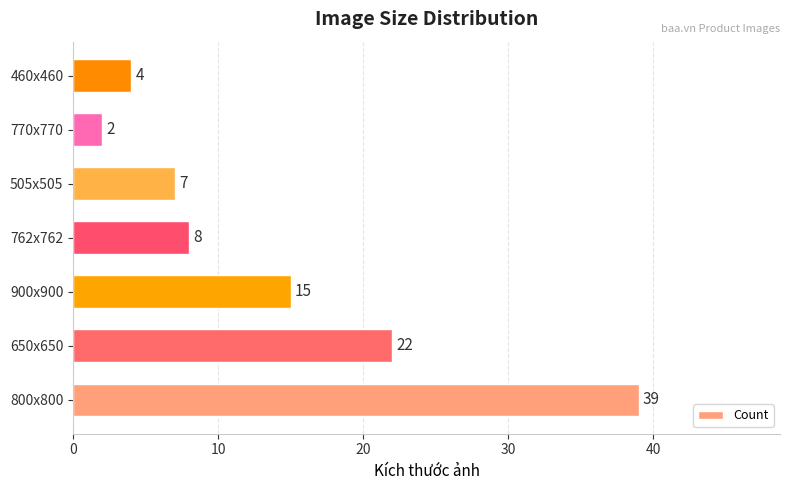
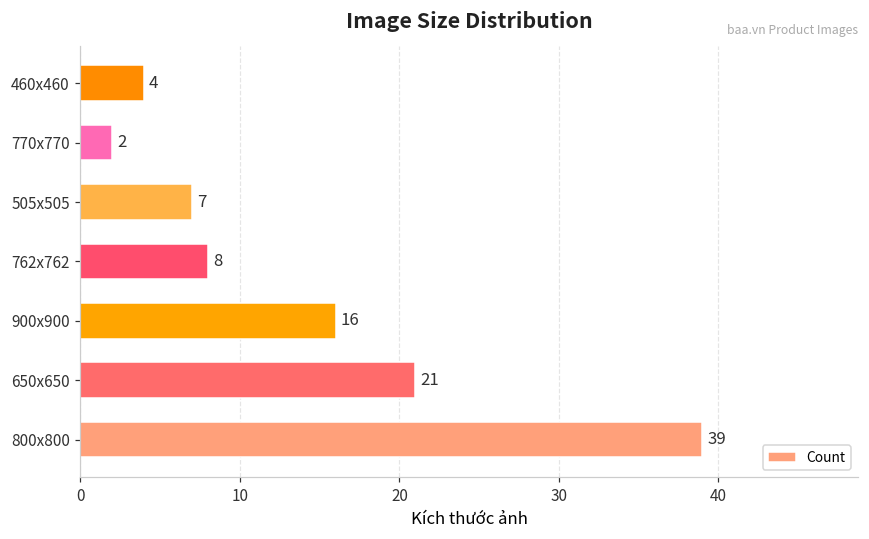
  {
    "460x460": 4,
    "770x770": 2,
    "505x505": 7,
    "762x762": 8,
-   "900x900": 15,
-   "650x650": 22,
+   "900x900": 16,
+   "650x650": 21,
    "800x800": 39
  }
